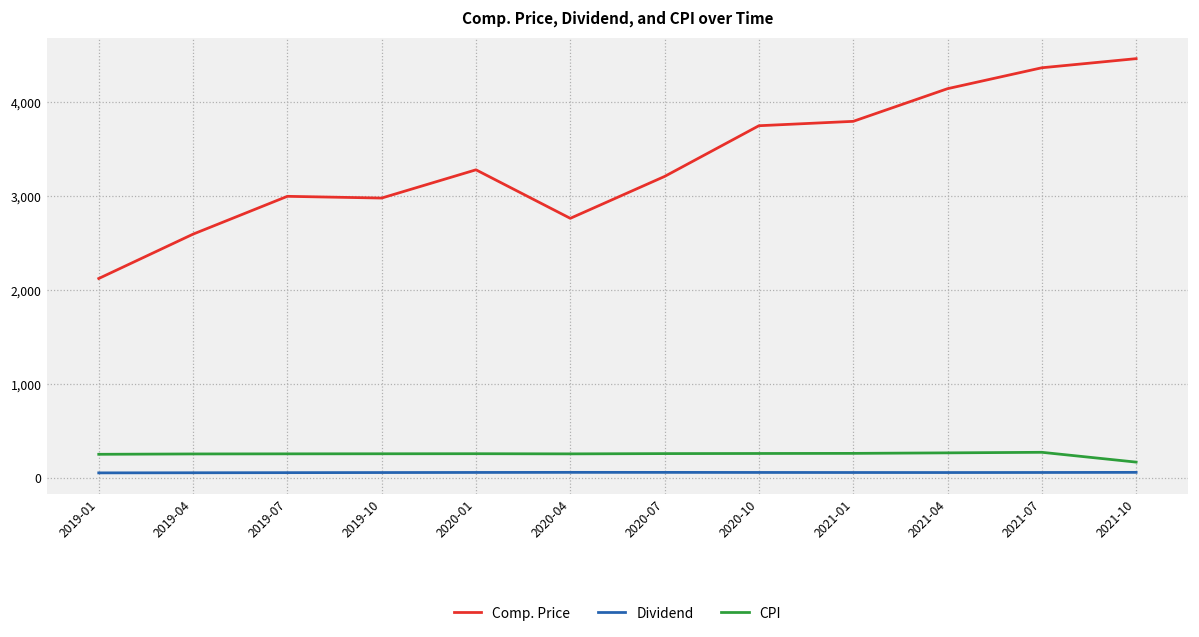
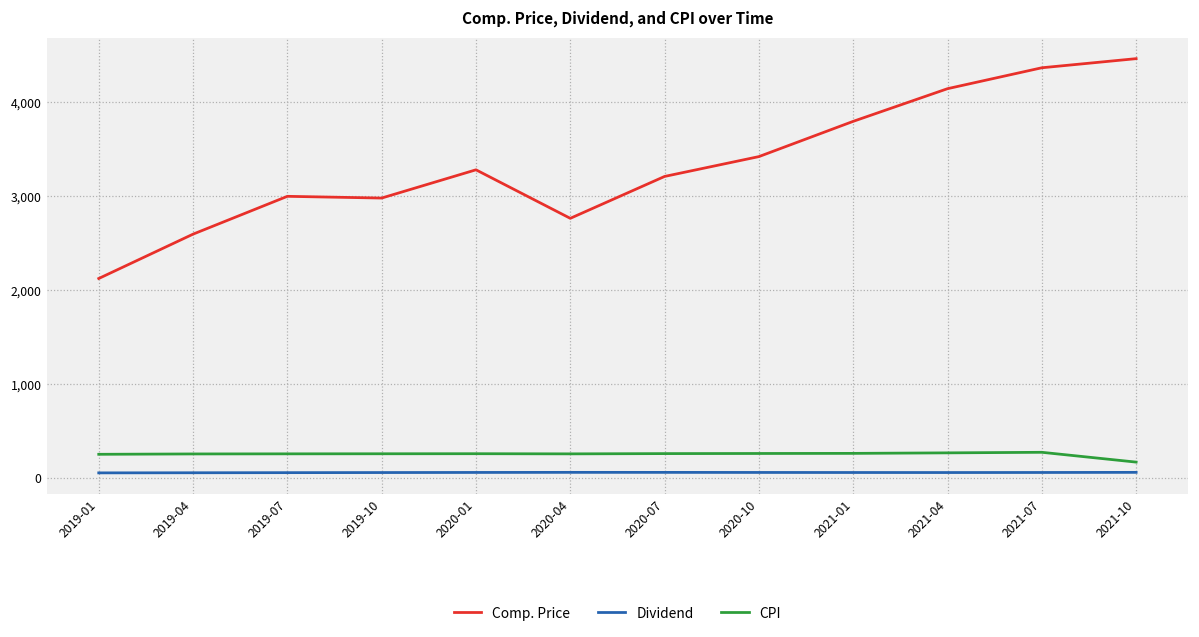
  {
    "Comp. Price": {
      "2019-01": "2,100",
      "2019-04": "2,600",
      "2019-07": "3,000",
      "2019-10": "3,000",
      "2020-01": "3,300",
      "2020-04": "2,800",
      "2020-07": "3,200",
-     "2020-10": "3,700",
+     "2020-10": "3,400",
      "2021-01": "3,800",
      "2021-04": "4,100",
      "2021-07": "4,400",
      "2021-10": "4,500"
    },
    "Dividend": {
      "2019-01": "100",
      "2019-04": "100",
      "2019-07": "100",
      "2019-10": "100",
      "2020-01": "100",
      "2020-04": "100",
      "2020-07": "100",
      "2020-10": "100",
      "2021-01": "100",
      "2021-04": "100",
      "2021-07": "100",
      "2021-10": "100"
    },
    "CPI": {
      "2019-01": "300",
      "2019-04": "300",
      "2019-07": "300",
      "2019-10": "300",
      "2020-01": "300",
      "2020-04": "300",
      "2020-07": "300",
      "2020-10": "300",
      "2021-01": "300",
      "2021-04": "300",
      "2021-07": "300",
      "2021-10": "200"
    }
  }
